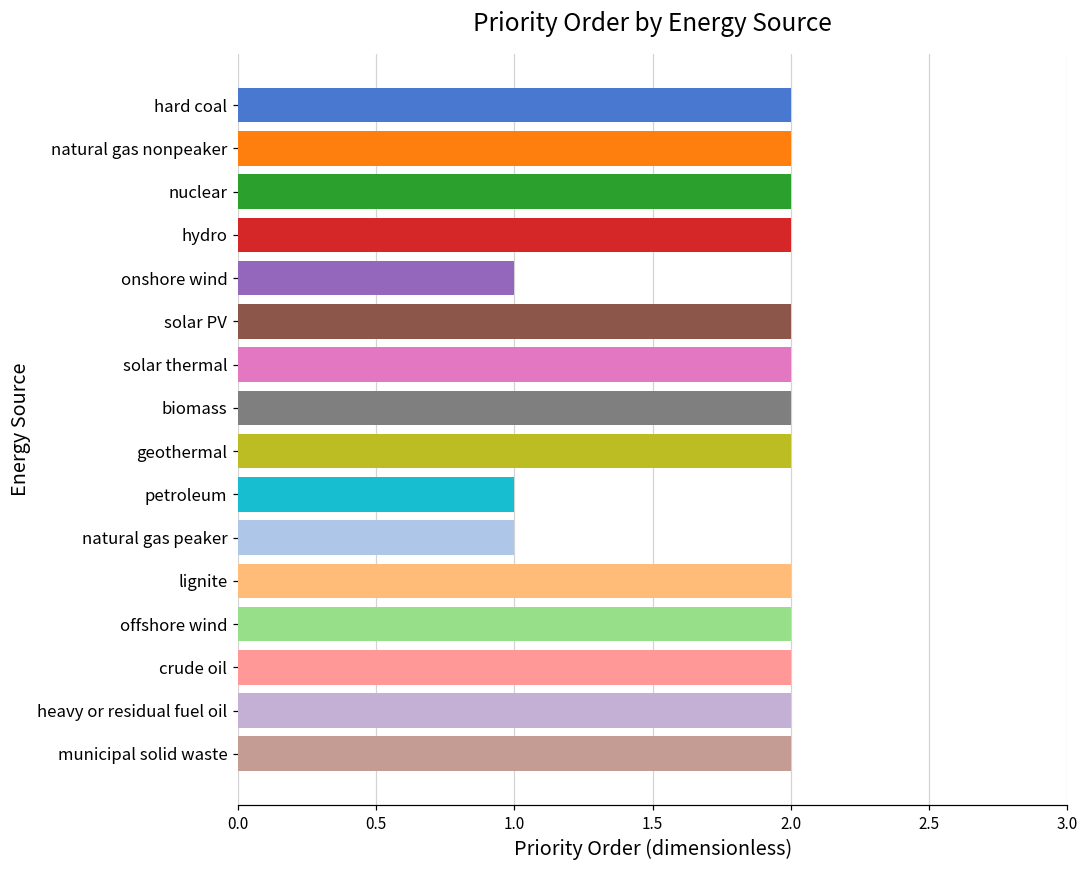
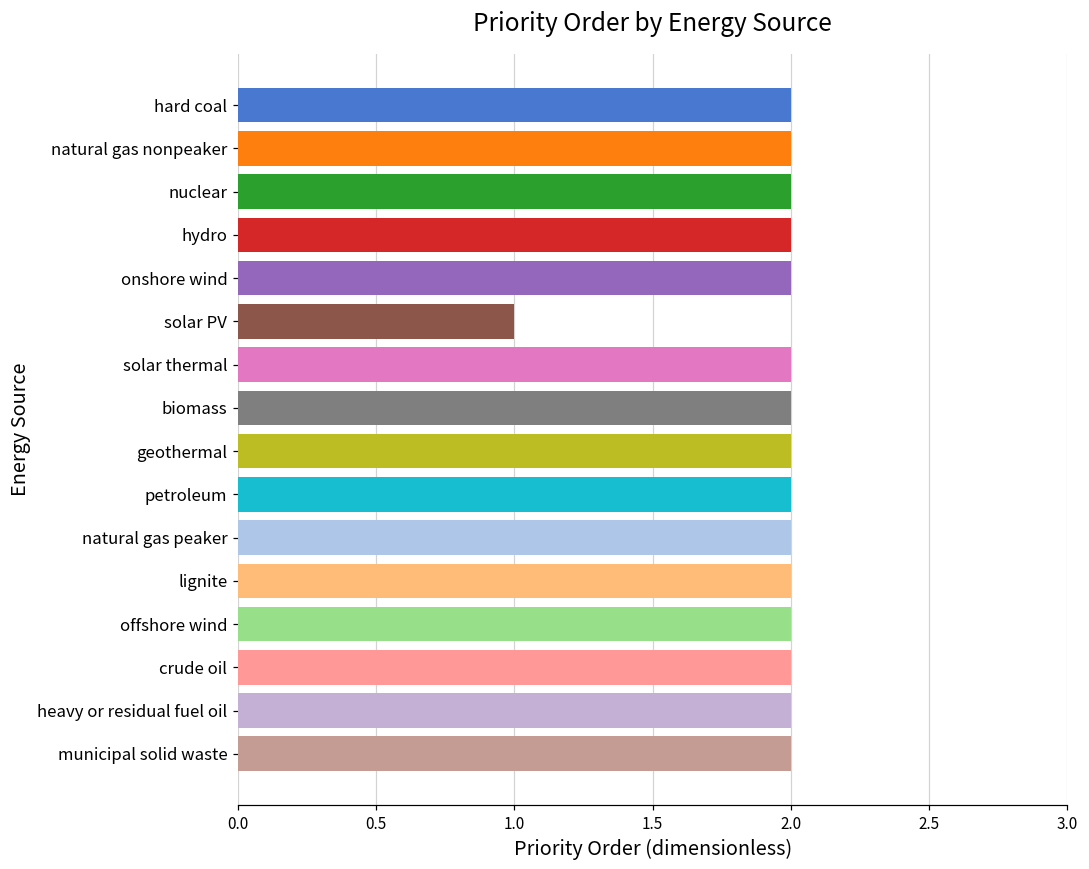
  {
    "hard coal": 2,
    "natural gas nonpeaker": 2,
    "nuclear": 2,
    "hydro": 2,
-   "onshore wind": 1,
-   "solar PV": 2,
+   "onshore wind": 2,
+   "solar PV": 1,
    "solar thermal": 2,
    "biomass": 2,
    "geothermal": 2,
-   "petroleum": 1,
-   "natural gas peaker": 1,
+   "petroleum": 2,
+   "natural gas peaker": 2,
    "lignite": 2,
    "offshore wind": 2,
    "crude oil": 2,
    "heavy or residual fuel oil": 2,
    "municipal solid waste": 2
  }
